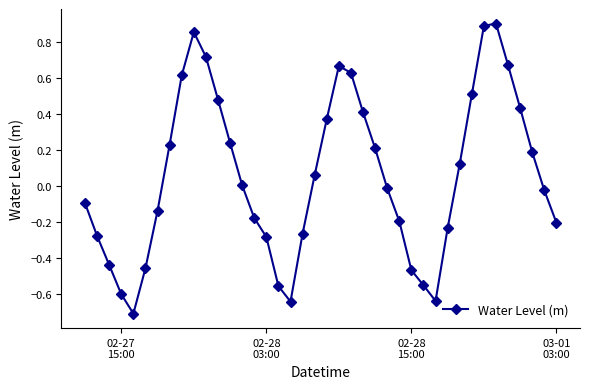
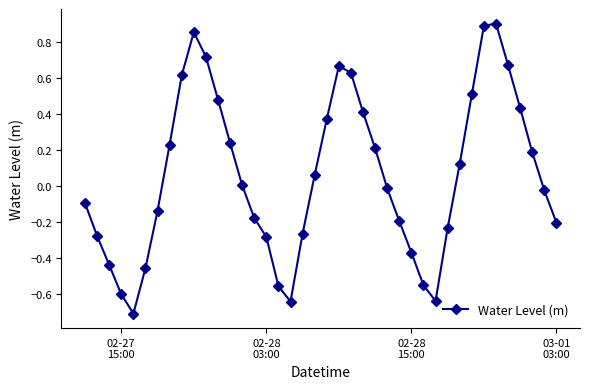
  {
    "02-27 15:00": -0.60,
    "02-28 03:00": -0.28,
-   "02-28 15:00": -0.47,
+   "02-28 15:00": -0.37,
    "03-01 03:00": -0.20
  }
